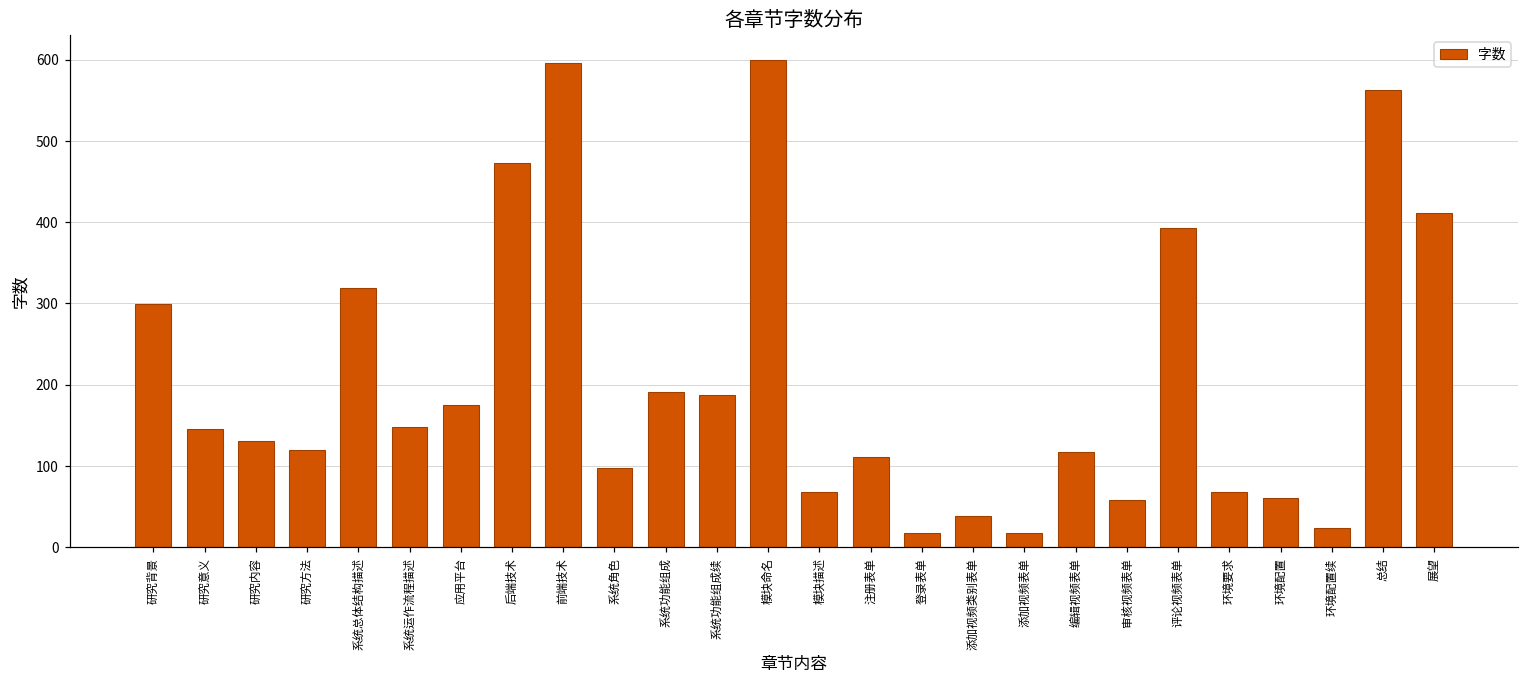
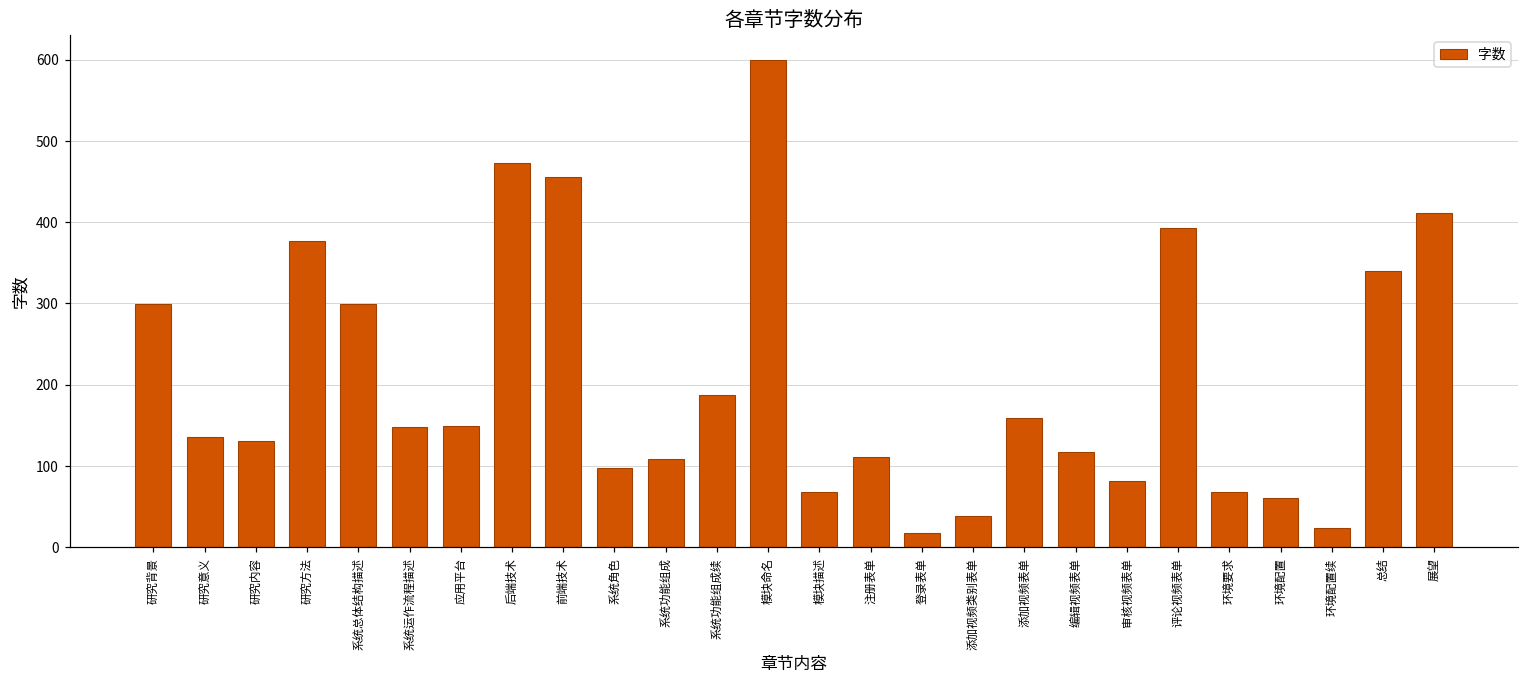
  {
    "研究背景": 300,
-   "研究意义": 150,
+   "研究意义": 140,
    "研究内容": 130,
-   "研究方法": 120,
-   "系统总体结构描述": 320,
+   "研究方法": 380,
+   "系统总体结构描述": 300,
    "系统运作流程描述": 150,
-   "应用平台": 180,
+   "应用平台": 150,
    "后端技术": 470,
-   "前端技术": 600,
+   "前端技术": 460,
    "系统角色": 100,
-   "系统功能组成": 190,
+   "系统功能组成": 110,
    "系统功能组成续": 190,
    "模块命名": 600,
    "模块描述": 70,
    "注册表单": 110,
    "登录表单": 20,
    "添加视频类别表单": 40,
-   "添加视频表单": 20,
+   "添加视频表单": 160,
    "编辑视频表单": 120,
-   "审核视频表单": 60,
+   "审核视频表单": 80,
    "评论视频表单": 390,
    "环境要求": 70,
    "环境配置": 60,
    "环境配置续": 20,
-   "总结": 560,
+   "总结": 340,
    "展望": 410
  }
